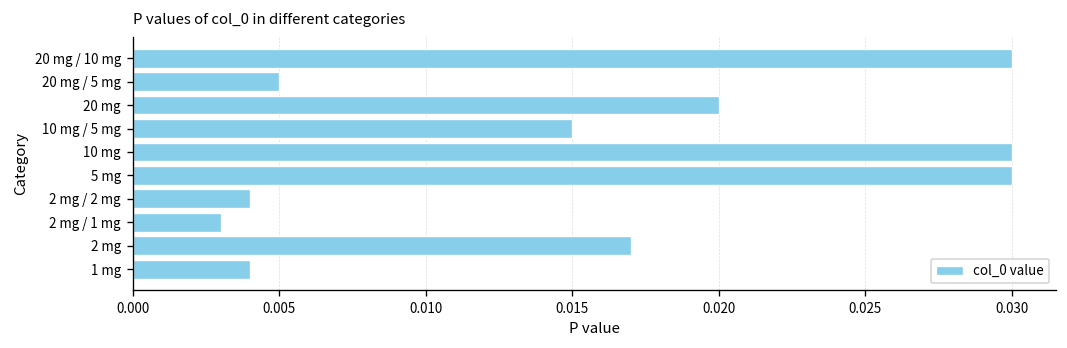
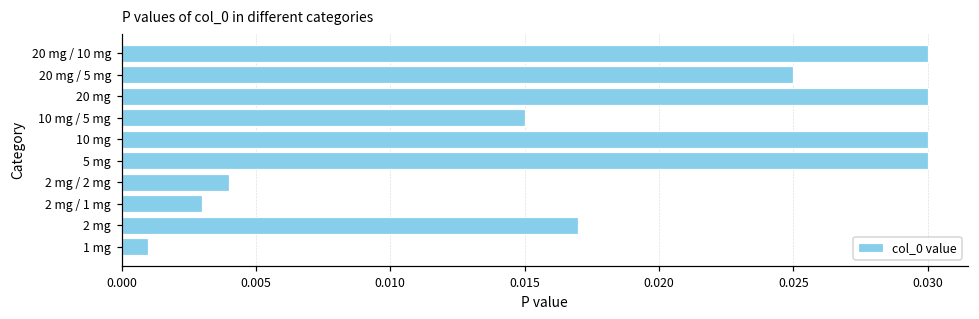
  {
    "20 mg / 10 mg": 0.030,
-   "20 mg / 5 mg": 0.005,
-   "20 mg": 0.02,
+   "20 mg / 5 mg": 0.025,
+   "20 mg": 0.03,
    "10 mg / 5 mg": 0.015,
    "10 mg": 0.030,
    "5 mg": 0.030,
    "2 mg / 2 mg": 0.004,
    "2 mg / 1 mg": 0.003,
    "2 mg": 0.017,
-   "1 mg": 0.004
+   "1 mg": 0.001
  }
